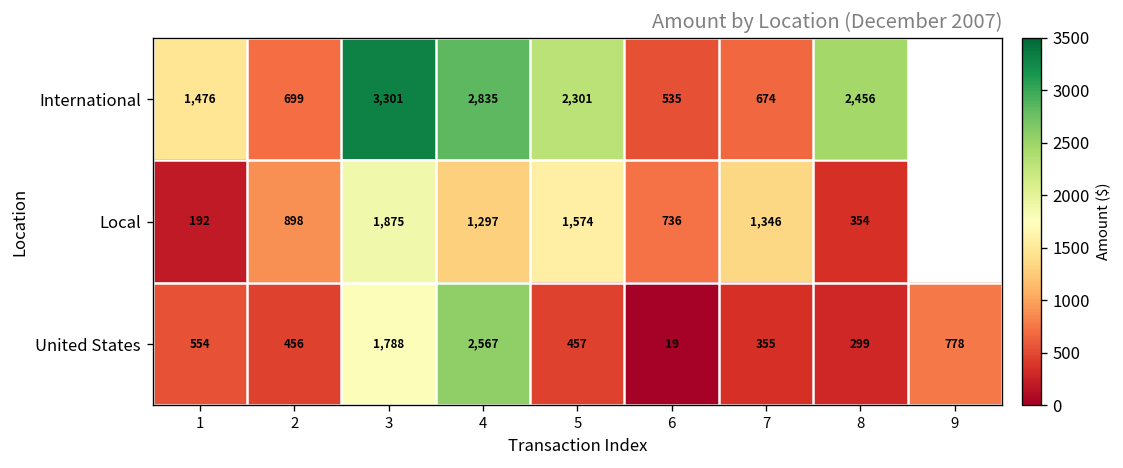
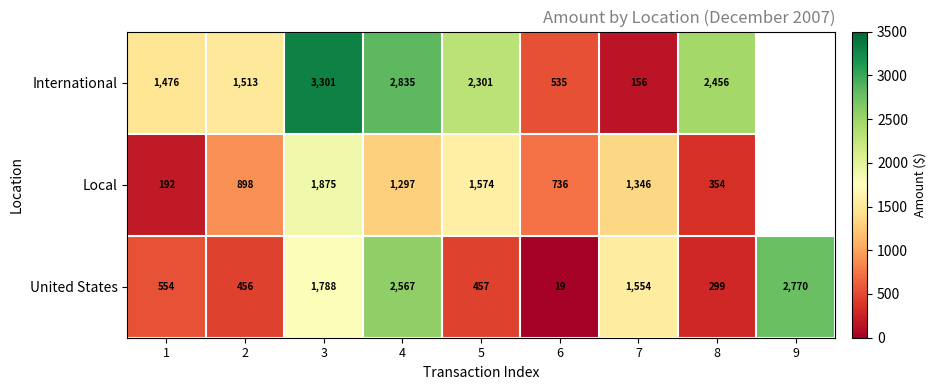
  {
    "International": {
      "1": "1,476",
-     "2": "699",
+     "2": "1,513",
      "3": "3,301",
      "4": "2,835",
      "5": "2,301",
      "6": "535",
-     "7": "674",
+     "7": "156",
      "8": "2,456"
    },
    "Local": {
      "1": "192",
      "2": "898",
      "3": "1,875",
      "4": "1,297",
      "5": "1,574",
      "6": "736",
      "7": "1,346",
      "8": "354"
    },
    "United States": {
      "1": "554",
      "2": "456",
      "3": "1,788",
      "4": "2,567",
      "5": "457",
      "6": "19",
-     "7": "355",
+     "7": "1,554",
      "8": "299",
-     "9": "778"
+     "9": "2,770"
    }
  }
